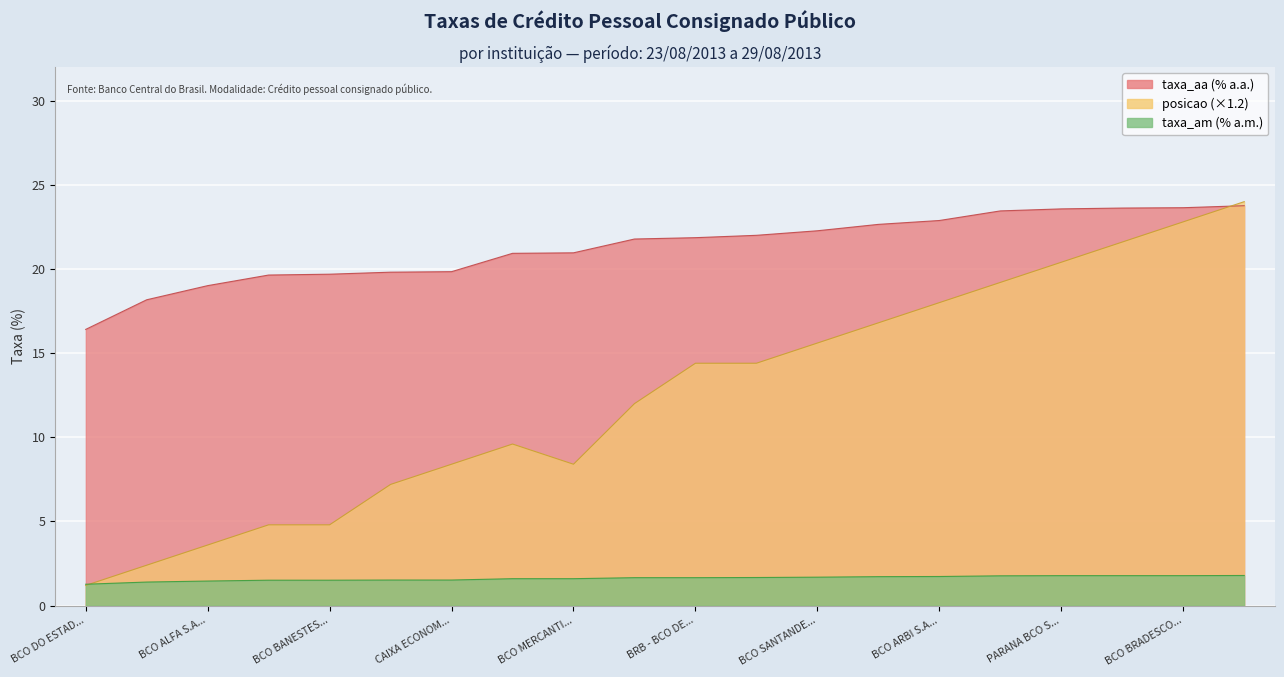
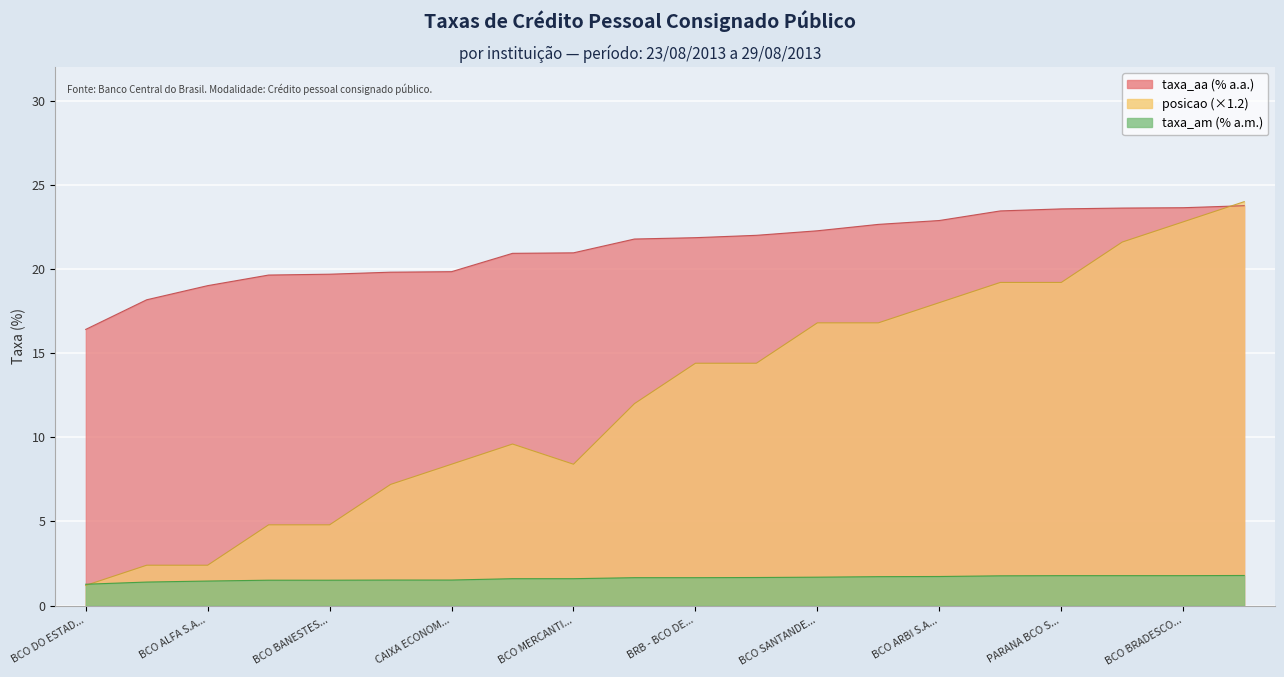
  {
    "posicao (×1.2)": {
-     "BCO ALFA S.A...": 3.6,
+     "BCO ALFA S.A...": 2.4,
      "BCO BANESTES...": 4.8,
      "CAIXA ECONOM...": 8.4,
      "BCO MERCANTI...": 8.4,
      "BRB - BCO DE...": 14.4,
-     "BCO SANTANDE...": 15.6,
+     "BCO SANTANDE...": 16.8,
      "BCO ARBI S.A...": 18.0,
-     "PARANA BCO S...": 20.4,
+     "PARANA BCO S...": 19.2,
      "BCO BRADESCO...": 22.8
    }
  }
